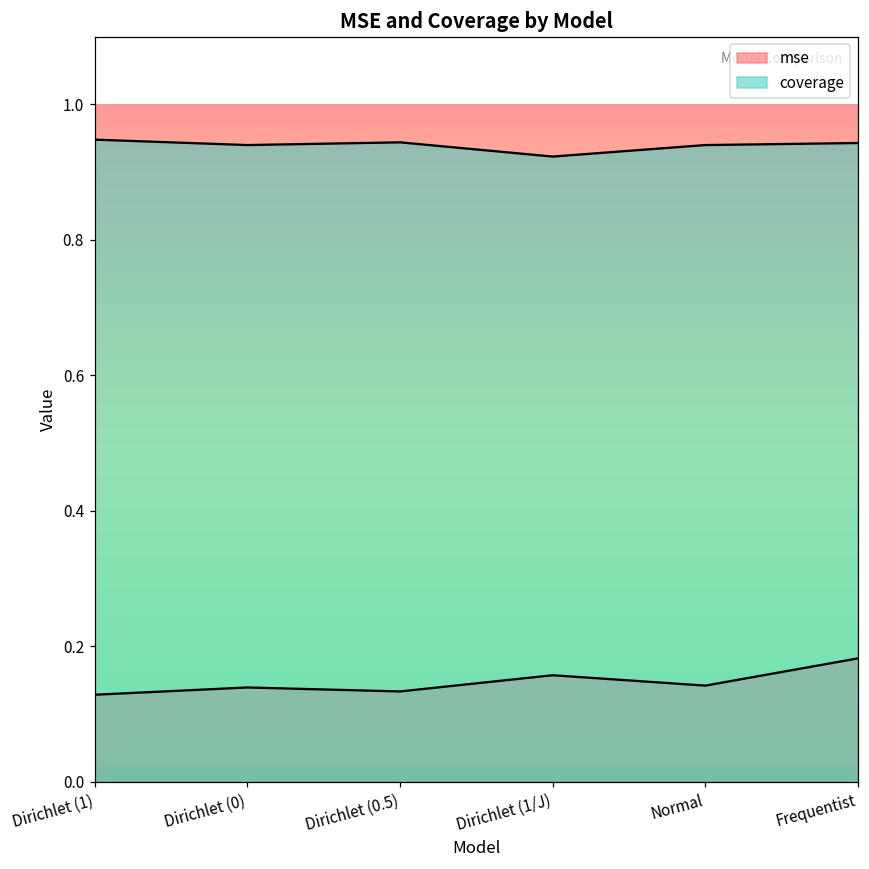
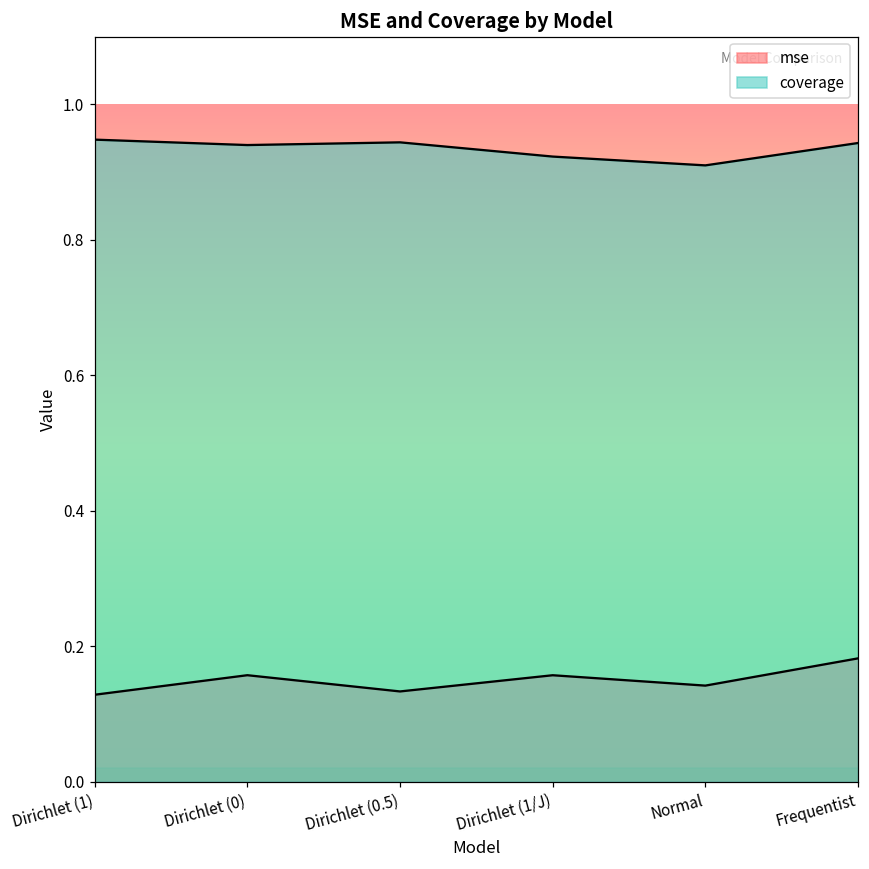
  {
    "mse": {
      "Dirichlet (1)": 0.13,
-     "Dirichlet (0)": 0.14,
+     "Dirichlet (0)": 0.16,
      "Dirichlet (0.5)": 0.13,
      "Dirichlet (1/J)": 0.16,
      "Normal": 0.14,
      "Frequentist": 0.18
    },
    "coverage": {
      "Dirichlet (1)": 0.95,
      "Dirichlet (0)": 0.94,
      "Dirichlet (0.5)": 0.94,
      "Dirichlet (1/J)": 0.92,
-     "Normal": 0.94,
+     "Normal": 0.91,
      "Frequentist": 0.94
    }
  }
